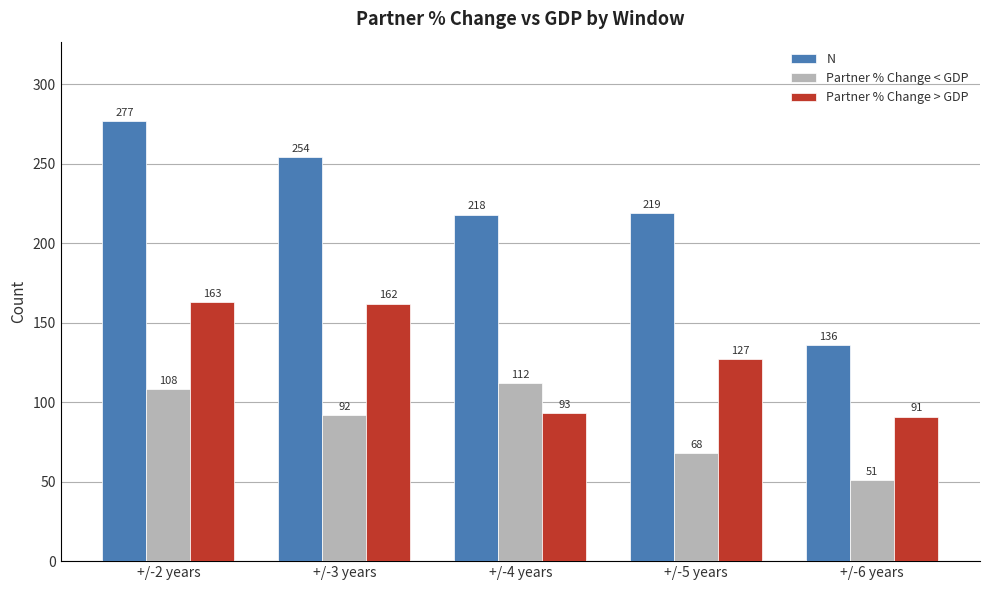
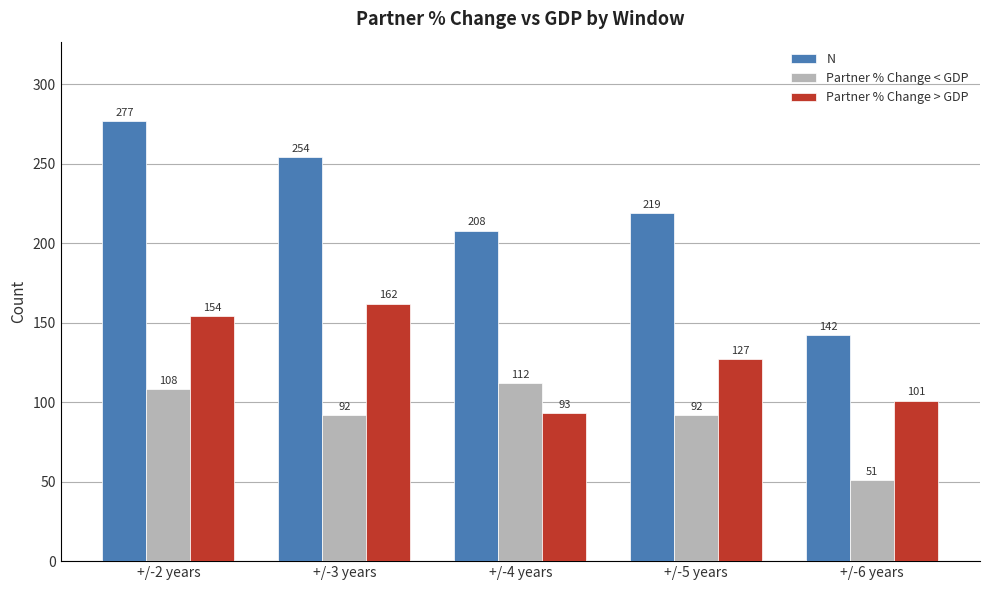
  {
    "N": {
      "+/-2 years": 277,
      "+/-3 years": 254,
-     "+/-4 years": 218,
+     "+/-4 years": 208,
      "+/-5 years": 219,
-     "+/-6 years": 136
+     "+/-6 years": 142
    },
    "Partner % Change < GDP": {
      "+/-2 years": 108,
      "+/-3 years": 92,
      "+/-4 years": 112,
-     "+/-5 years": 68,
+     "+/-5 years": 92,
      "+/-6 years": 51
    },
    "Partner % Change > GDP": {
-     "+/-2 years": 163,
+     "+/-2 years": 154,
      "+/-3 years": 162,
      "+/-4 years": 93,
      "+/-5 years": 127,
-     "+/-6 years": 91
+     "+/-6 years": 101
    }
  }
